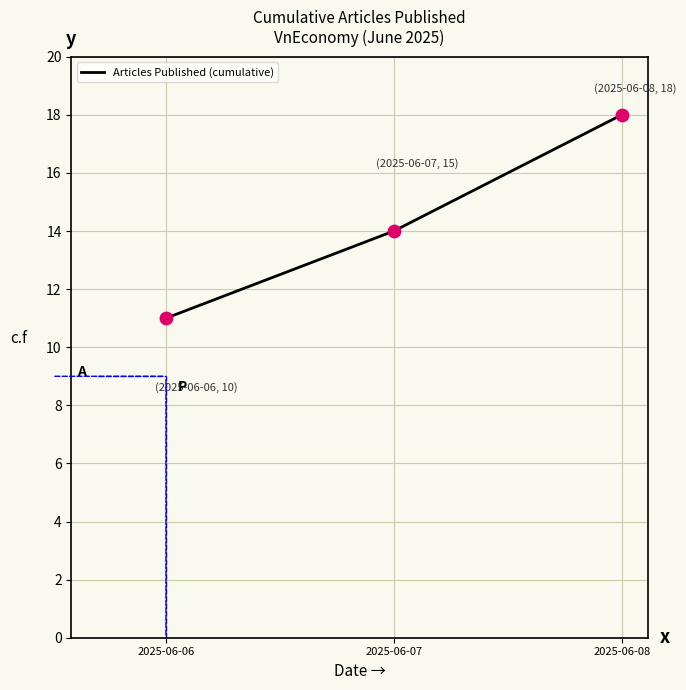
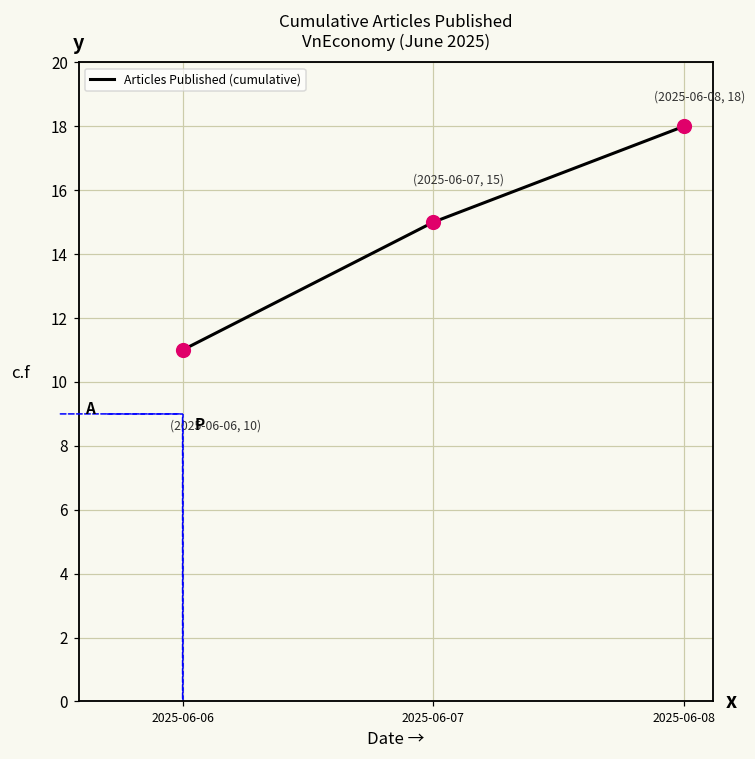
  {
    "Articles Published (cumulative)": {
      "2025-06-06": 11,
-     "2025-06-07": 14
+     "2025-06-07": 15
    }
  }
